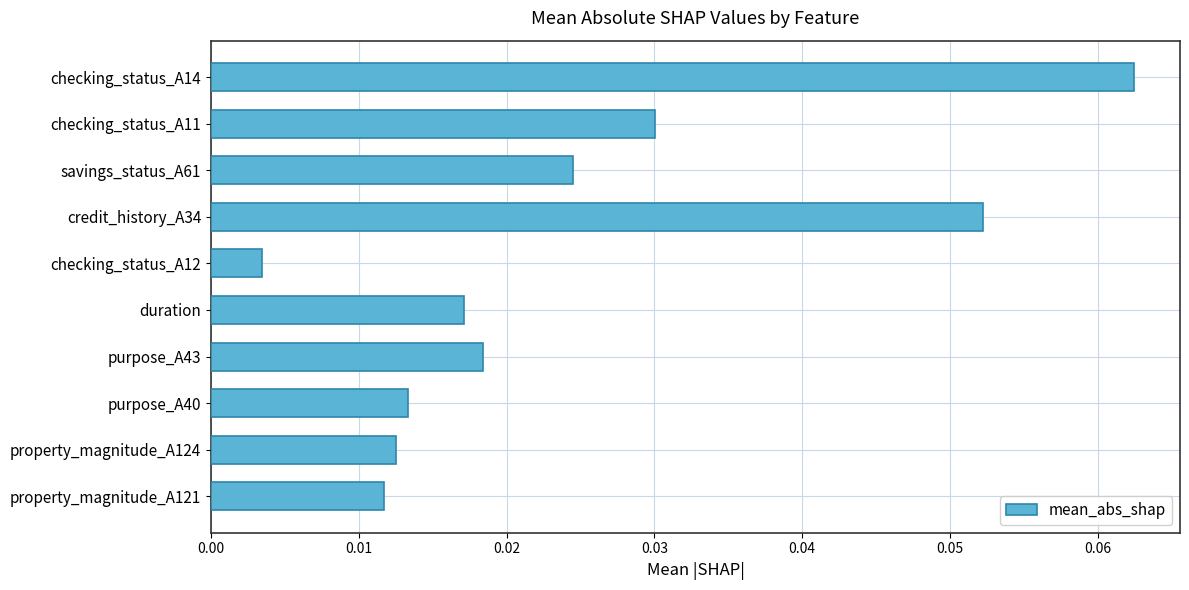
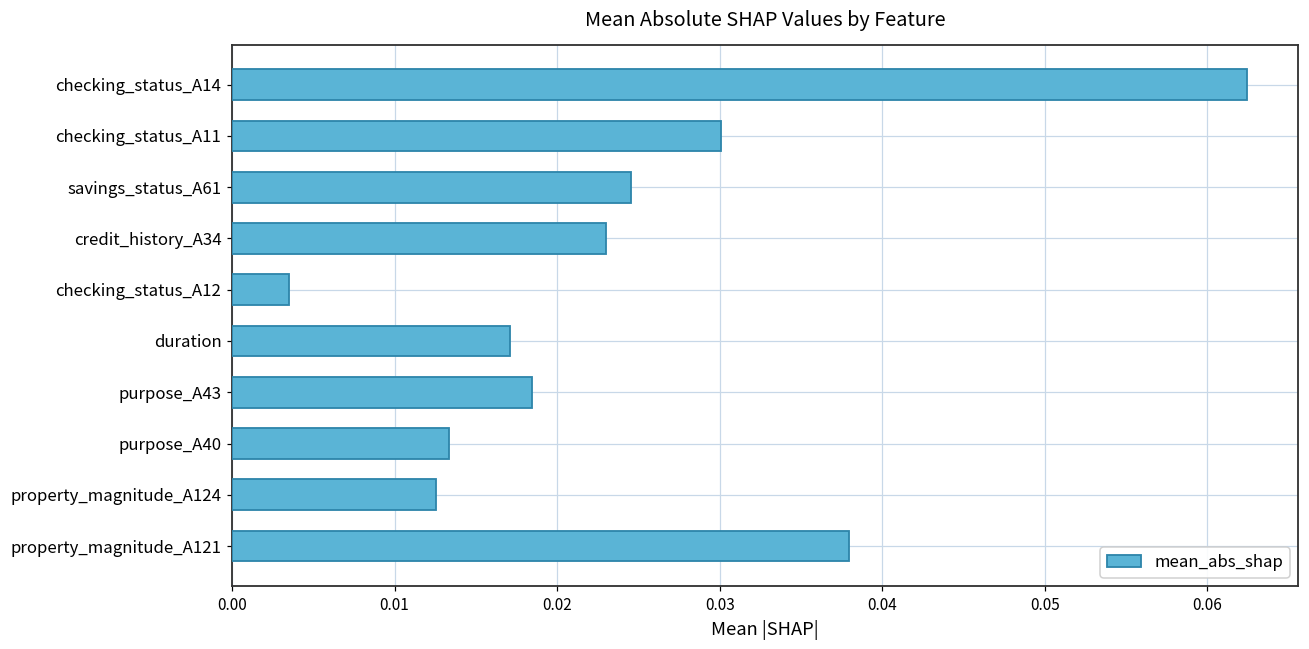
  {
    "checking_status_A14": 0.0625,
    "checking_status_A11": 0.0301,
    "savings_status_A61": 0.0245,
-   "credit_history_A34": 0.0522,
+   "credit_history_A34": 0.0230,
    "checking_status_A12": 0.0035,
    "duration": 0.0171,
    "purpose_A43": 0.0184,
    "purpose_A40": 0.0133,
    "property_magnitude_A124": 0.0125,
-   "property_magnitude_A121": 0.0117
+   "property_magnitude_A121": 0.0379
  }
